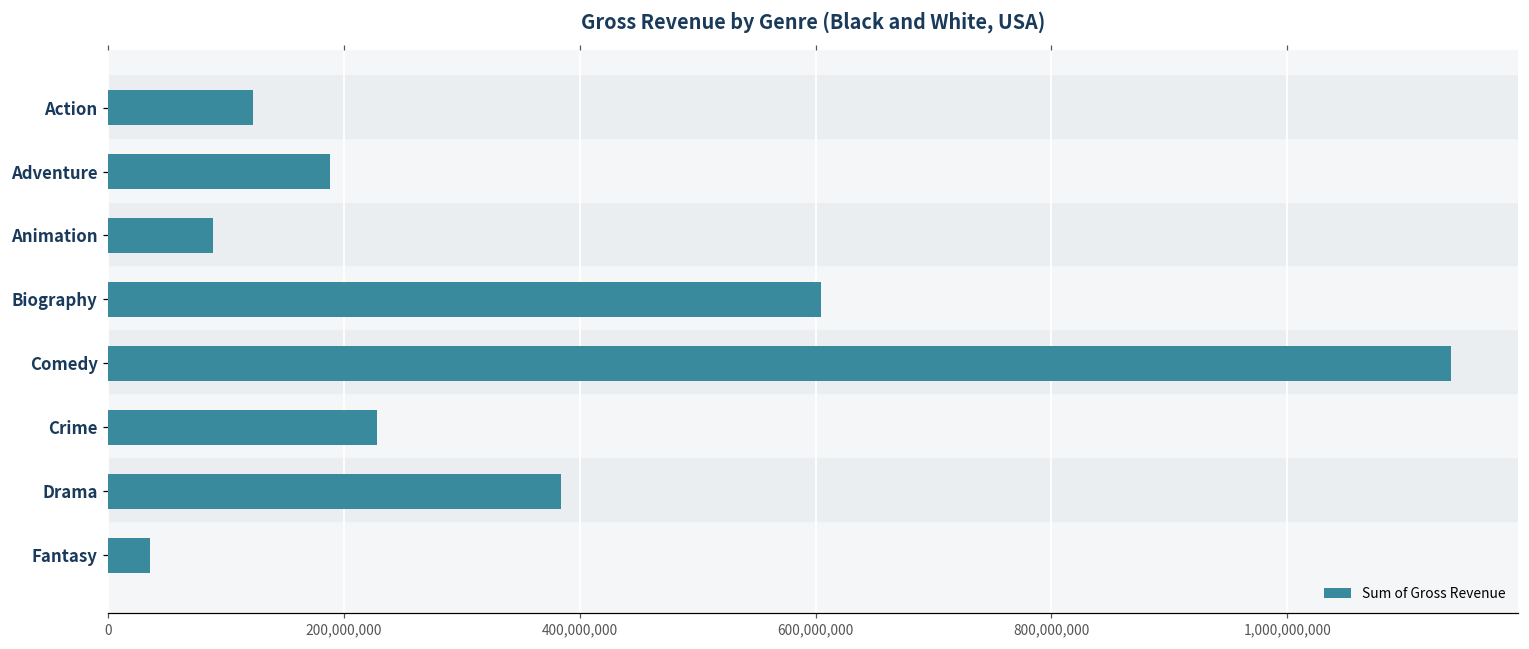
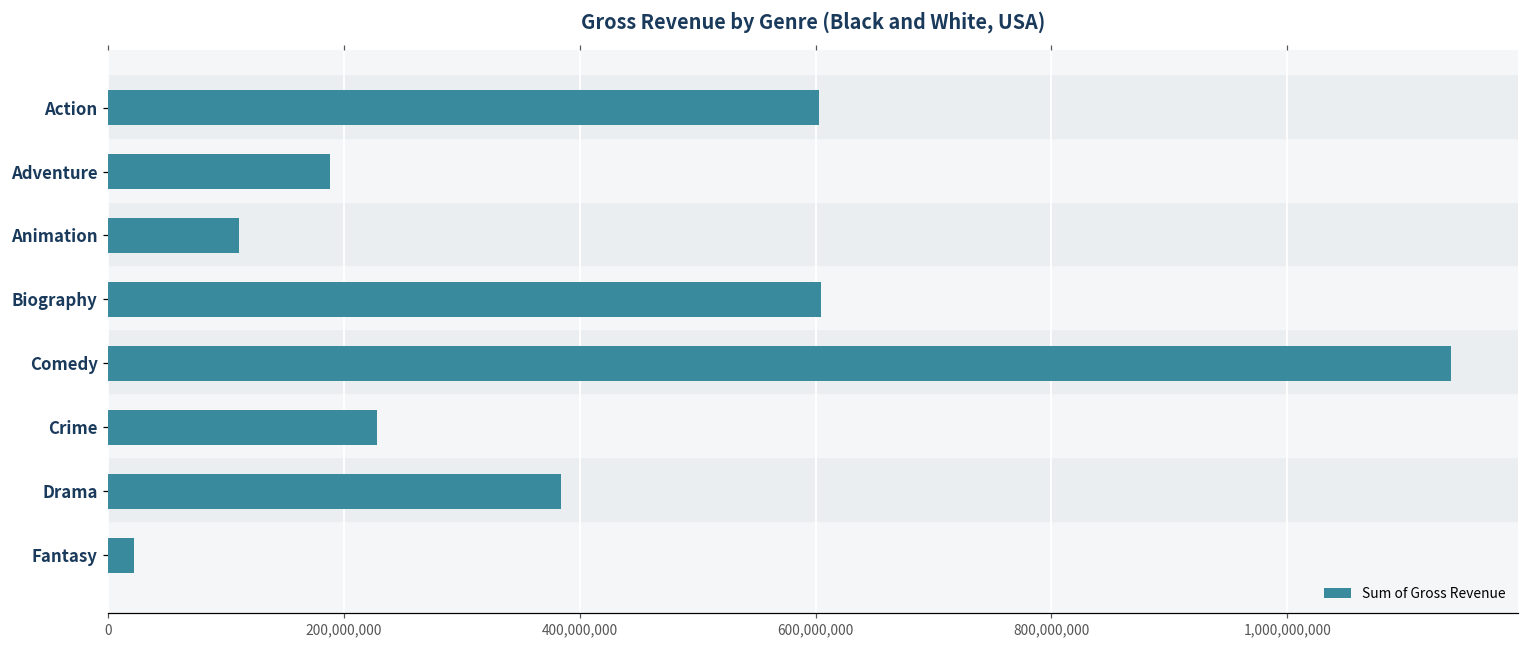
  {
-   "Action": "123,000,000",
+   "Action": "603,000,000",
    "Adventure": "188,000,000",
-   "Animation": "89,000,000",
+   "Animation": "111,000,000",
    "Biography": "604,000,000",
    "Comedy": "1,139,000,000",
    "Crime": "228,000,000",
    "Drama": "384,000,000",
-   "Fantasy": "35,000,000"
+   "Fantasy": "22,000,000"
  }
